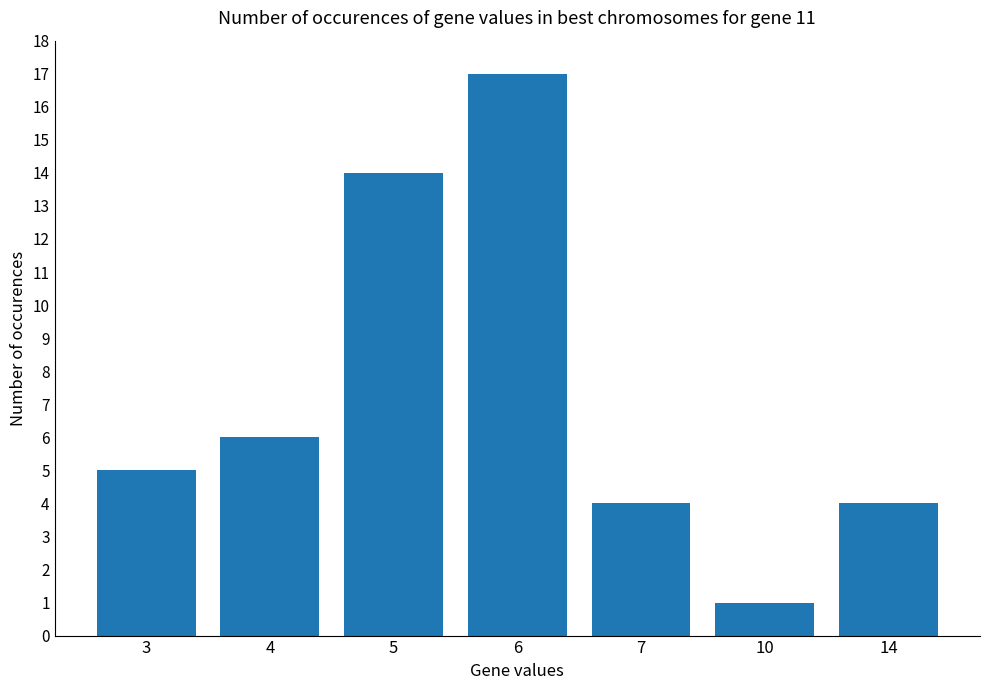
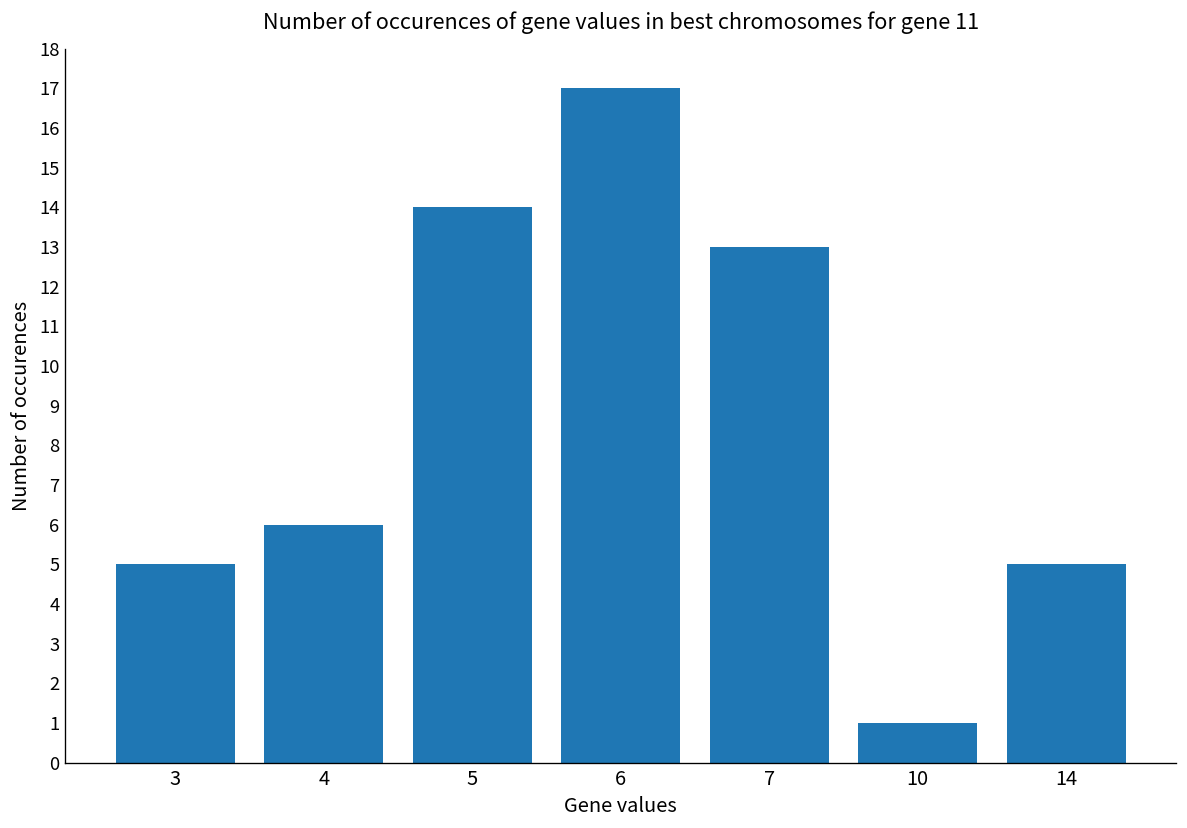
  {
    "3": 5,
    "4": 6,
    "5": 14,
    "6": 17,
-   "7": 4,
+   "7": 13,
    "10": 1,
-   "14": 4
+   "14": 5
  }
